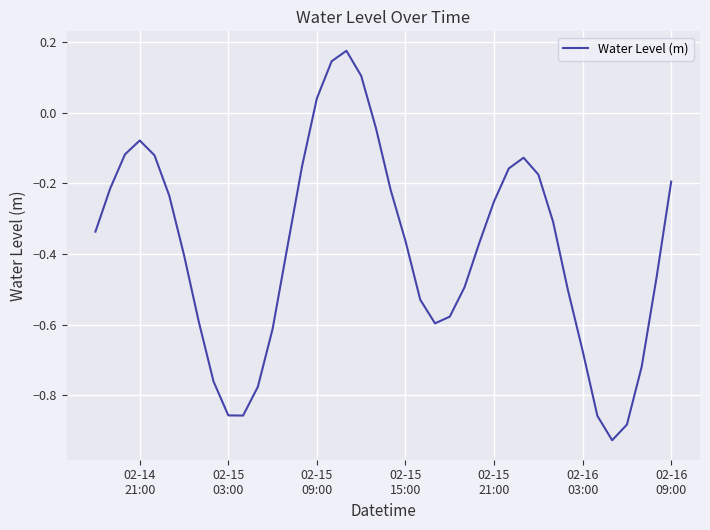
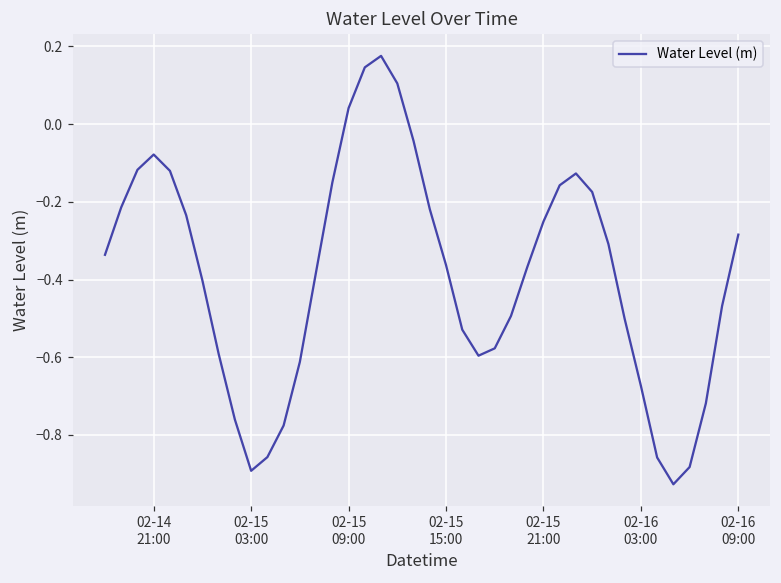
  {
    "02-14 21:00": -0.08,
-   "02-15 03:00": -0.86,
+   "02-15 03:00": -0.89,
    "02-15 09:00": 0.04,
    "02-15 15:00": -0.36,
    "02-15 21:00": -0.25,
    "02-16 03:00": -0.67,
-   "02-16 09:00": -0.19
+   "02-16 09:00": -0.28
  }
